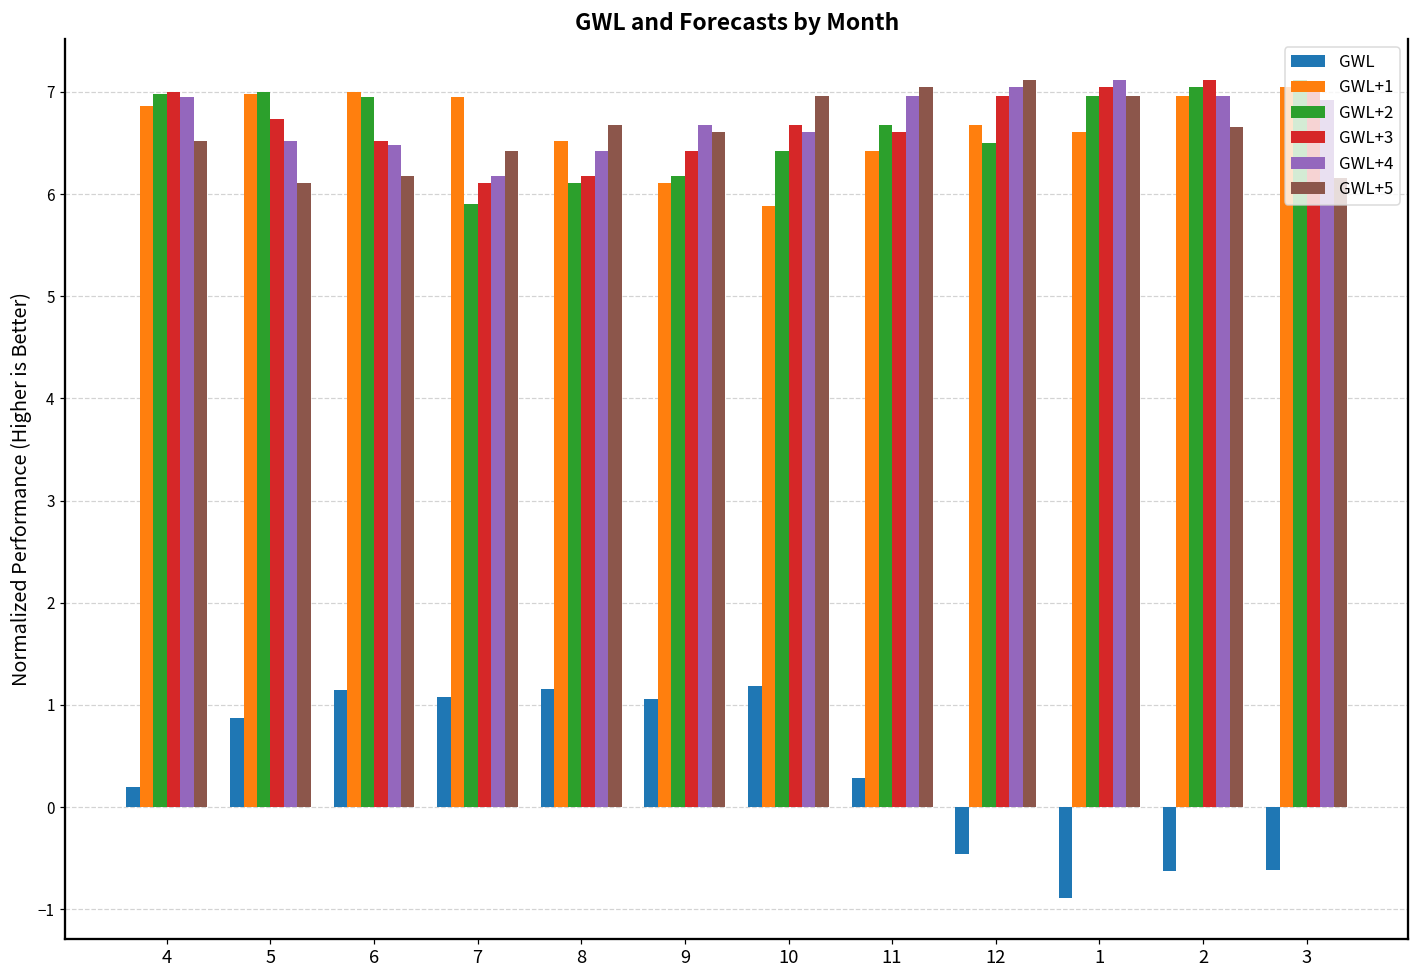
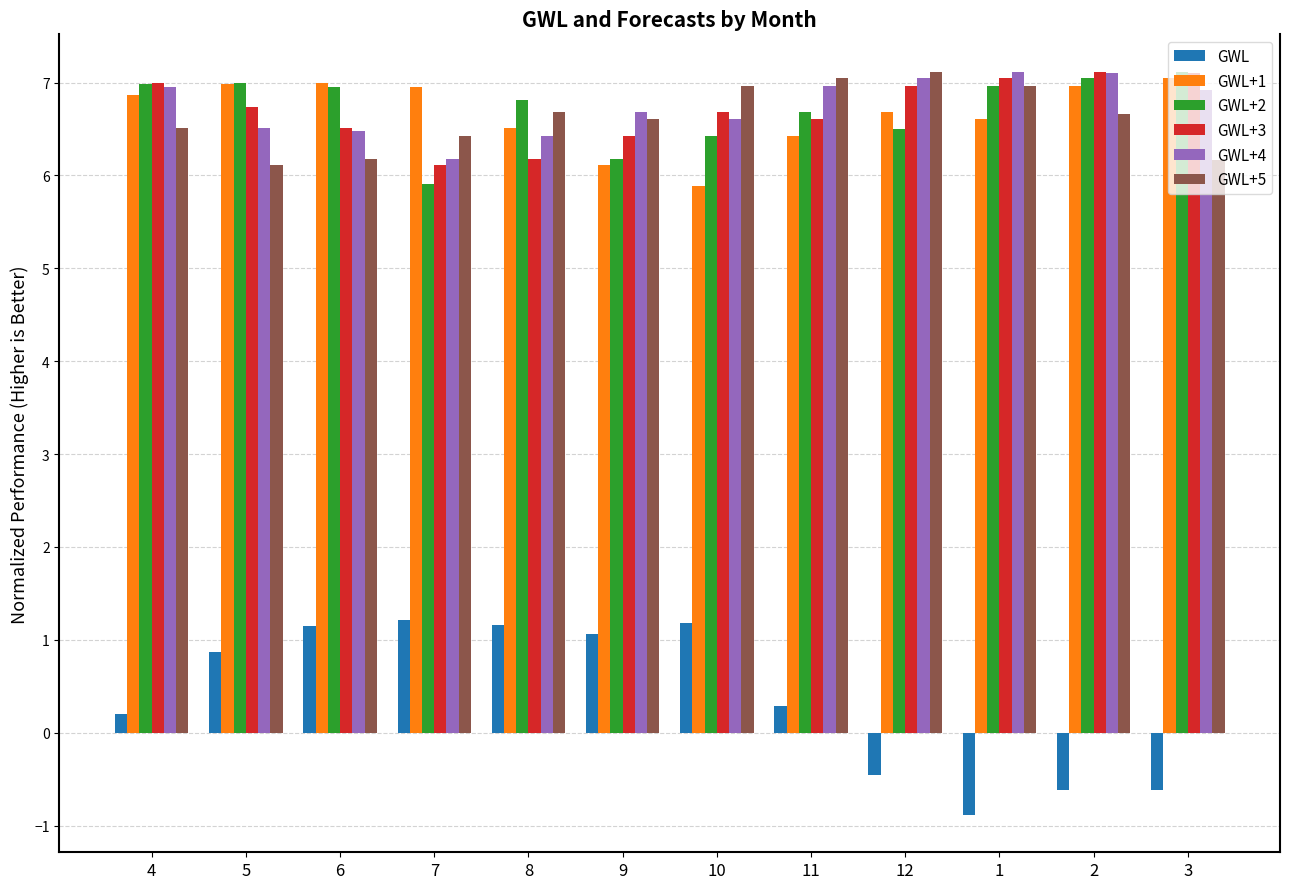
  {
    "GWL": {
      "4": 0.2,
      "5": 0.9,
      "6": 1.1,
-     "7": 1.1,
+     "7": 1.2,
      "8": 1.2,
      "9": 1.1,
      "10": 1.2,
      "11": 0.3,
      "12": -0.5,
      "1": -0.9,
      "2": -0.6,
      "3": -0.6
    },
    "GWL+1": {
      "4": 6.9,
      "5": 7.0,
      "6": 7.0,
      "7": 6.9,
      "8": 6.5,
      "9": 6.1,
      "10": 5.9,
      "11": 6.4,
      "12": 6.7,
      "1": 6.6,
      "2": 7.0
    },
    "GWL+2": {
      "4": 7.0,
      "5": 7.0,
      "6": 6.9,
      "7": 5.9,
-     "8": 6.1,
+     "8": 6.8,
      "9": 6.2,
      "10": 6.4,
      "11": 6.7,
      "12": 6.5,
      "1": 7.0,
      "2": 7.0
    },
    "GWL+3": {
      "4": 7.0,
      "5": 6.7,
      "6": 6.5,
      "7": 6.1,
      "8": 6.2,
      "9": 6.4,
      "10": 6.7,
      "11": 6.6,
      "12": 7.0,
      "1": 7.0,
      "2": 7.1
    },
    "GWL+4": {
      "4": 6.9,
      "5": 6.5,
      "6": 6.5,
      "7": 6.2,
      "8": 6.4,
      "9": 6.7,
      "10": 6.6,
      "11": 7.0,
      "12": 7.0,
      "1": 7.1,
-     "2": 7.0
+     "2": 7.1
    },
    "GWL+5": {
      "4": 6.5,
      "5": 6.1,
      "6": 6.2,
      "7": 6.4,
      "8": 6.7,
      "9": 6.6,
      "10": 7.0,
      "11": 7.0,
      "12": 7.1,
      "1": 7.0,
      "2": 6.7
    }
  }
